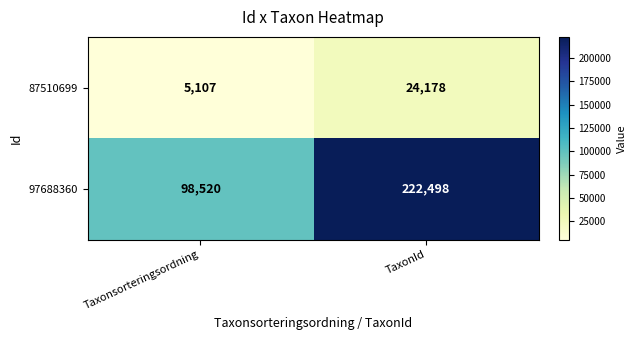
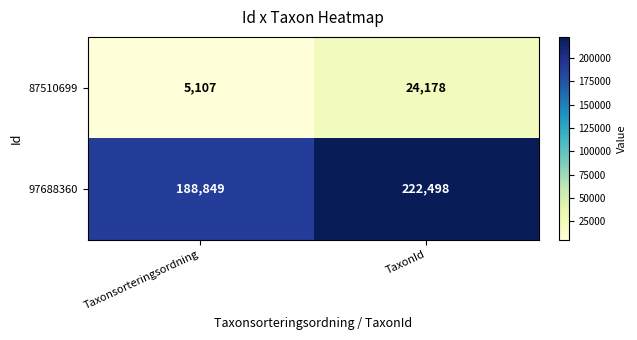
  {
    "87510699": {
      "Taxonsorteringsordning": "5,107",
      "TaxonId": "24,178"
    },
    "97688360": {
-     "Taxonsorteringsordning": "98,520",
+     "Taxonsorteringsordning": "188,849",
      "TaxonId": "222,498"
    }
  }
